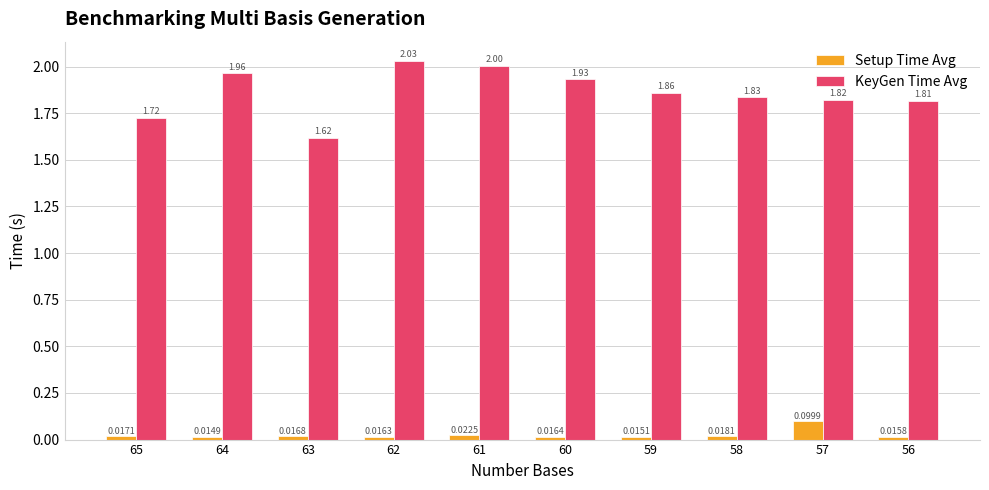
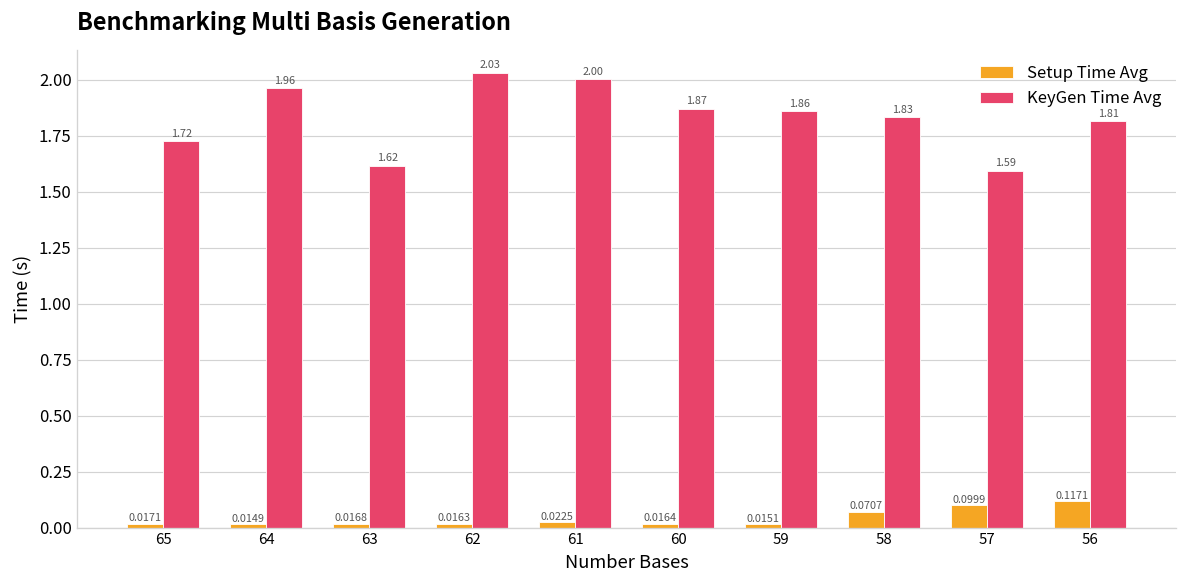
  {
    "Setup Time Avg": {
      "65": 0.0171,
      "64": 0.0149,
      "63": 0.0168,
      "62": 0.0163,
      "61": 0.0225,
      "60": 0.0164,
      "59": 0.0151,
-     "58": 0.0181,
+     "58": 0.0707,
      "57": 0.0999,
-     "56": 0.0158
+     "56": 0.1171
    },
    "KeyGen Time Avg": {
      "65": 1.72,
      "64": 1.96,
      "63": 1.62,
      "62": 2.03,
      "61": 2.00,
-     "60": 1.93,
+     "60": 1.87,
      "59": 1.86,
      "58": 1.83,
-     "57": 1.82,
+     "57": 1.59,
      "56": 1.81
    }
  }
